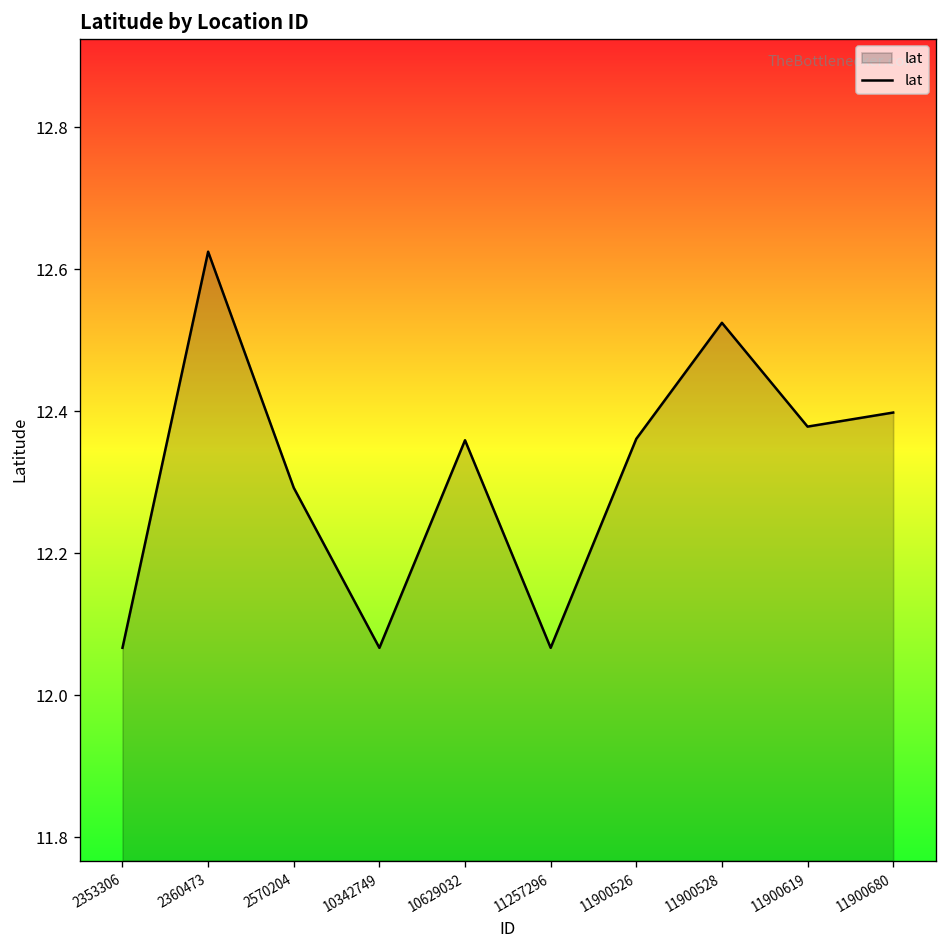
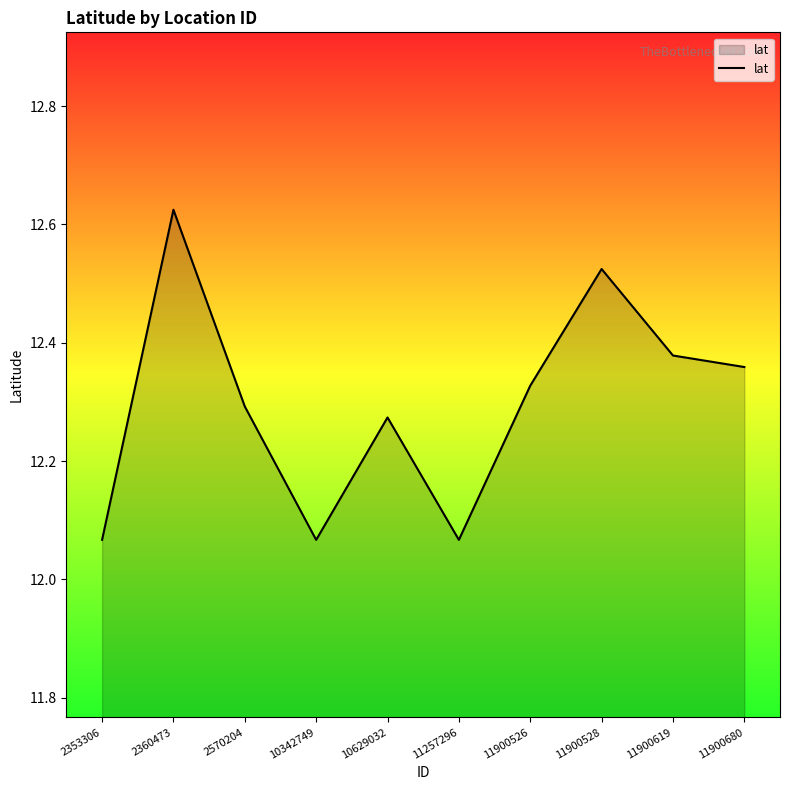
  {
    "2353306": 12.07,
    "2360473": 12.62,
    "2570204": 12.29,
    "10342749": 12.07,
-   "10629032": 12.36,
+   "10629032": 12.27,
    "11257296": 12.07,
-   "11900526": 12.36,
+   "11900526": 12.33,
    "11900528": 12.52,
    "11900619": 12.38,
-   "11900680": 12.40
+   "11900680": 12.36
  }
